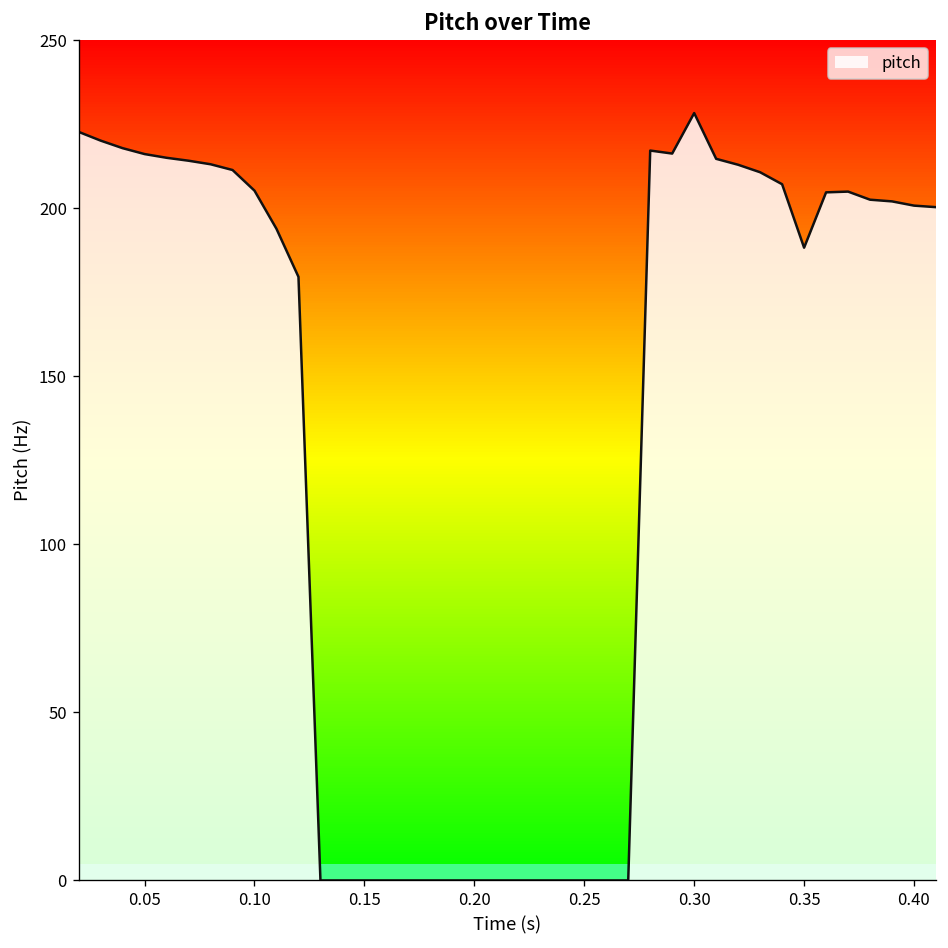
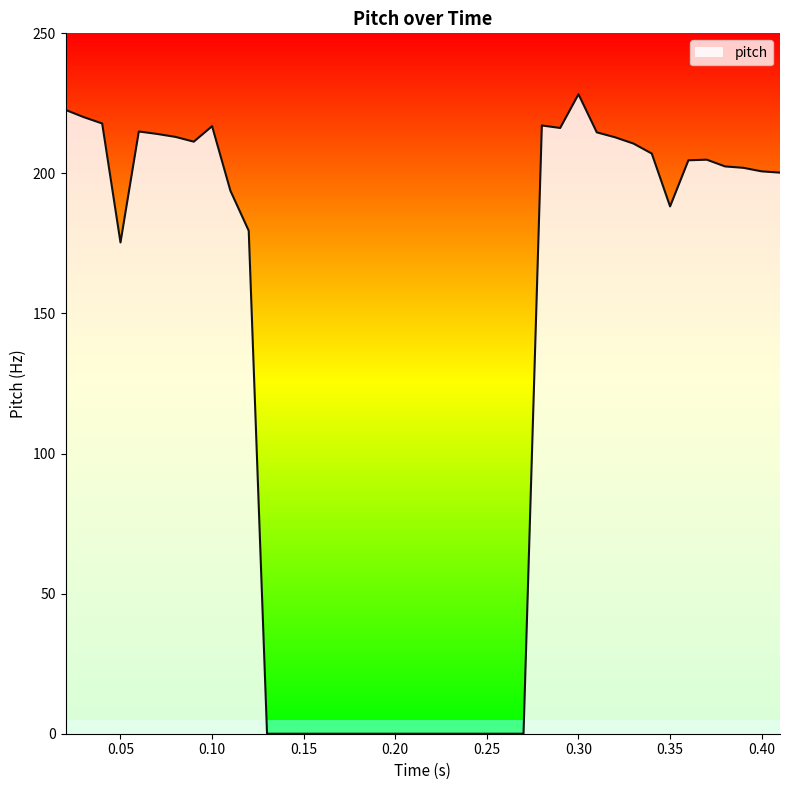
  {
    "pitch": {
-     "0.05": 216,
-     "0.10": 205,
+     "0.05": 175,
+     "0.10": 217,
      "0.15": 0,
      "0.20": 0,
      "0.25": 0,
      "0.30": 228,
      "0.35": 188,
      "0.40": 201
    }
  }
